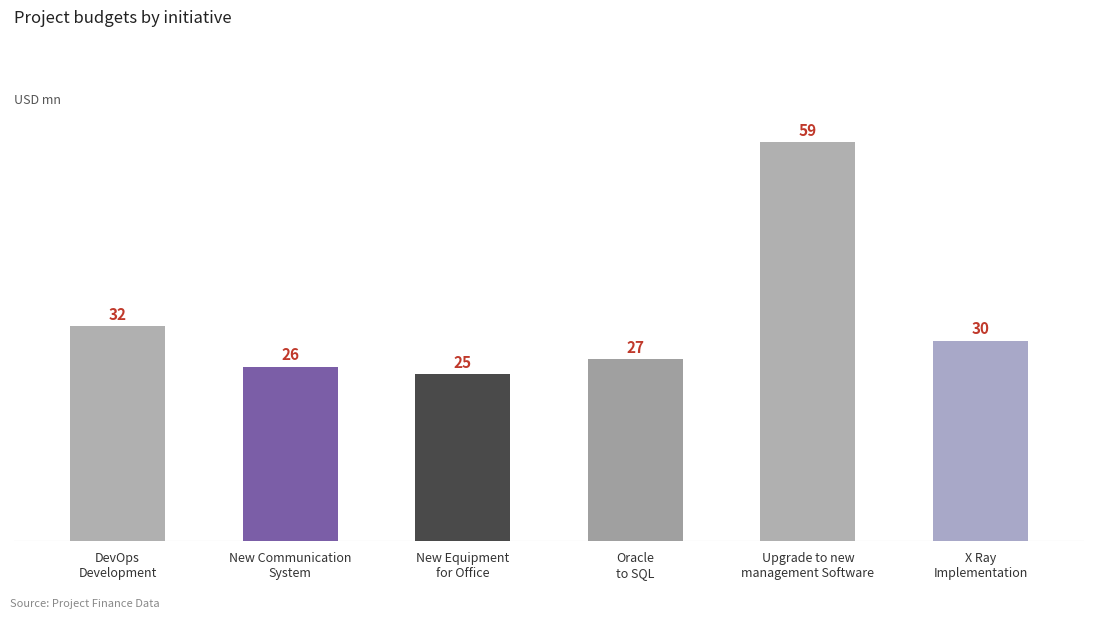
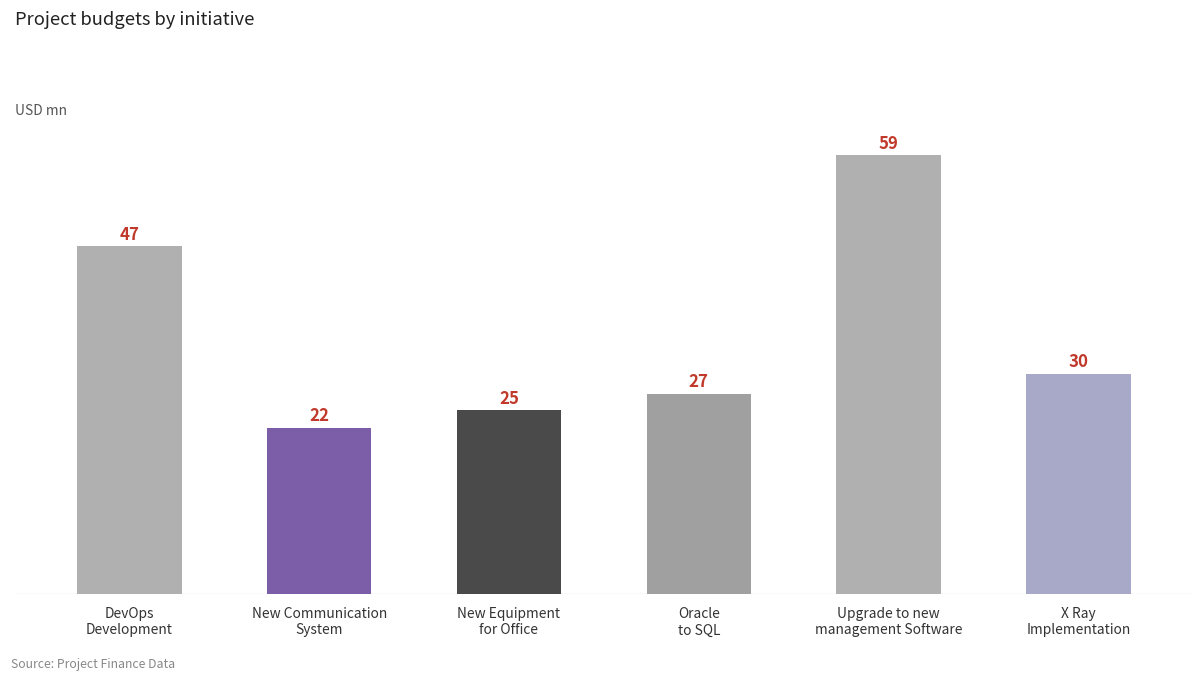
  {
-   "DevOps Development": 32,
-   "New Communication System": 26
+   "DevOps Development": 47,
+   "New Communication System": 22
  }
